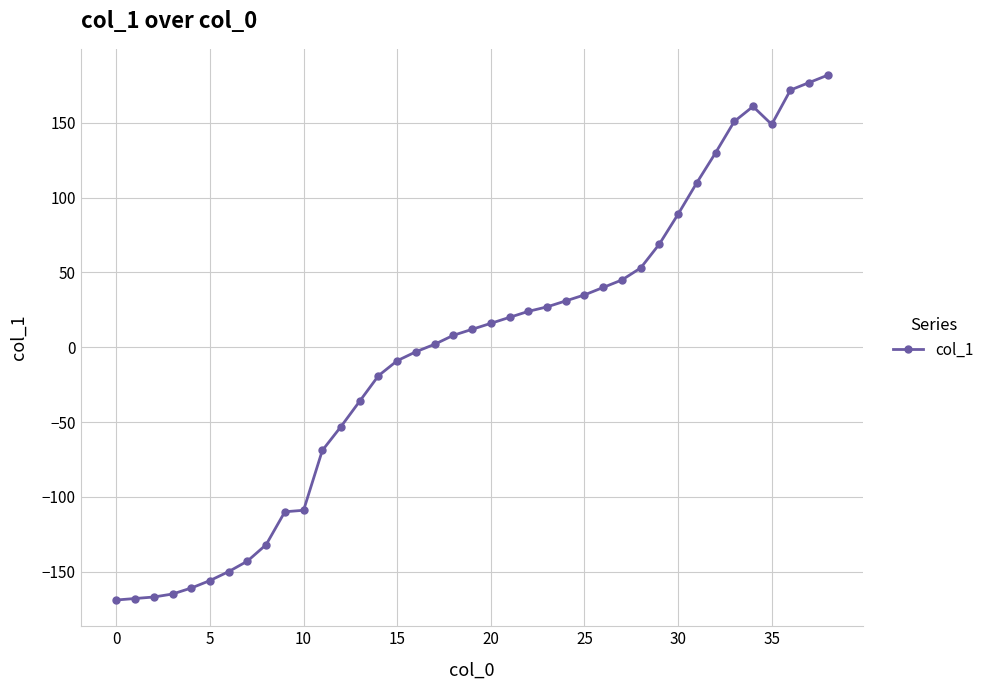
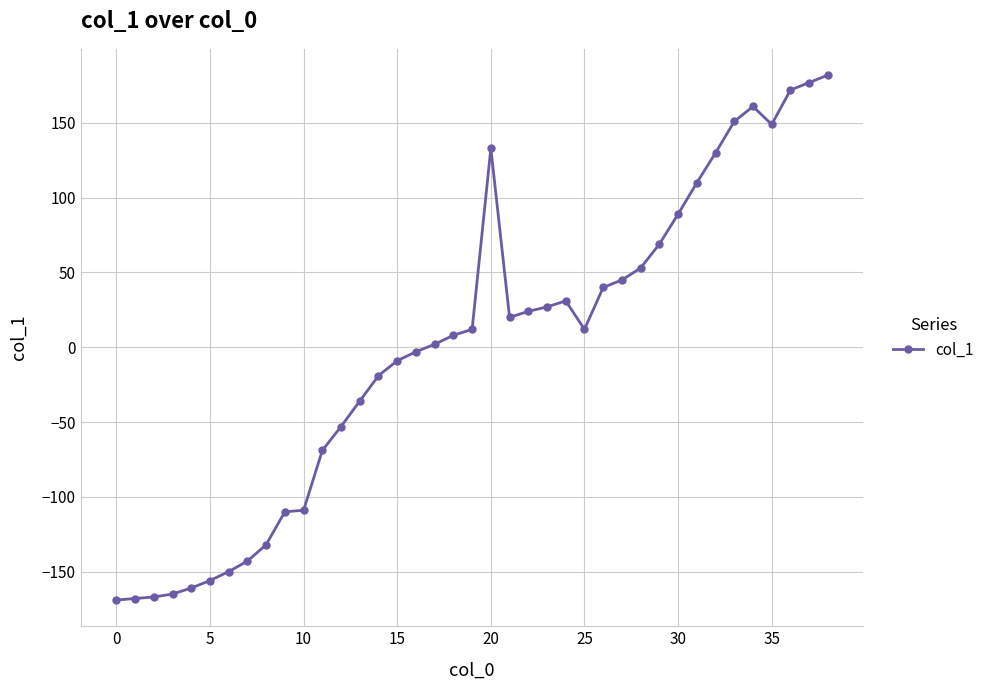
  {
    "0": -169,
    "5": -156,
    "10": -109,
    "15": -9,
-   "20": 16,
-   "25": 35,
+   "20": 133,
+   "25": 12,
    "30": 89,
    "35": 149
  }
